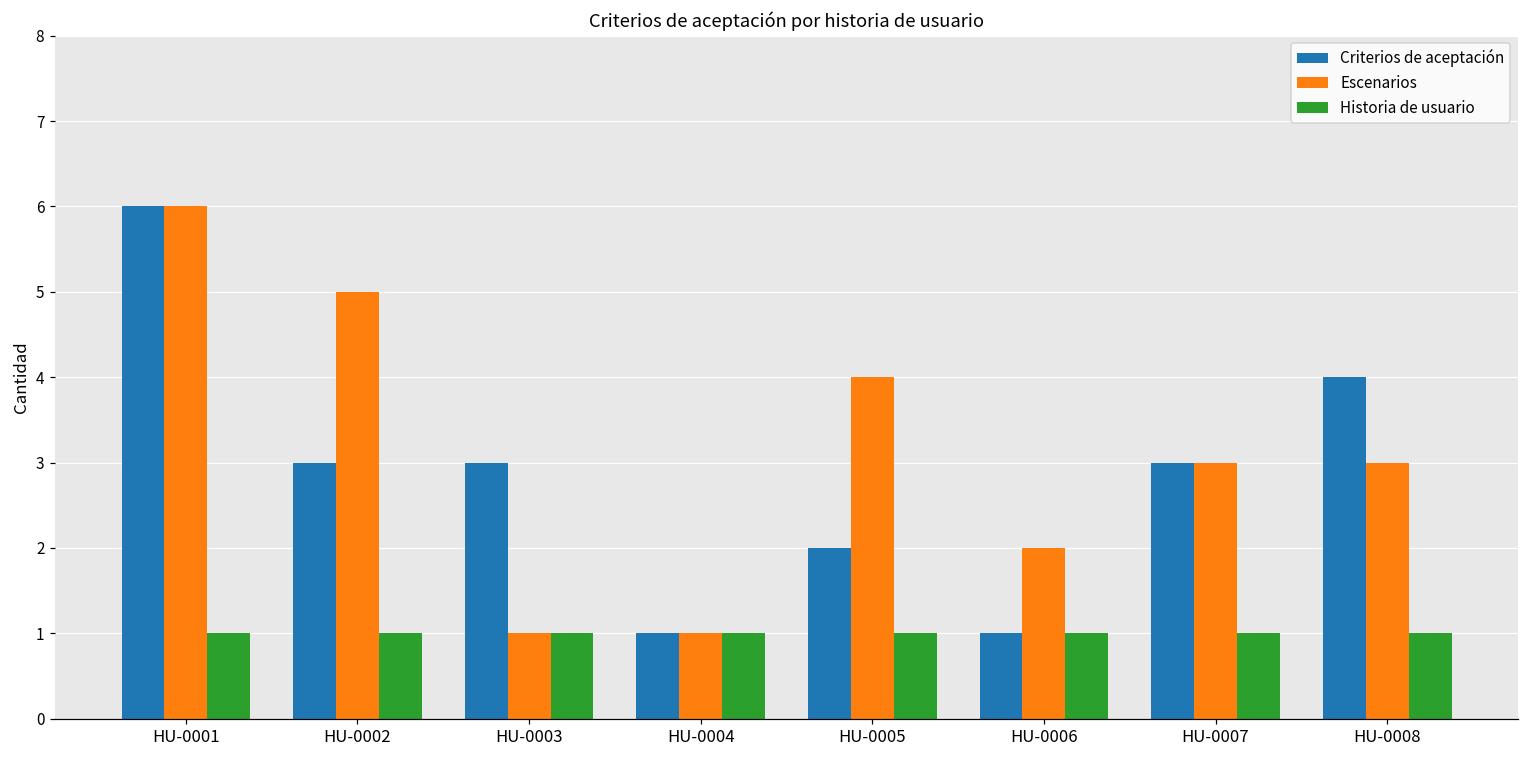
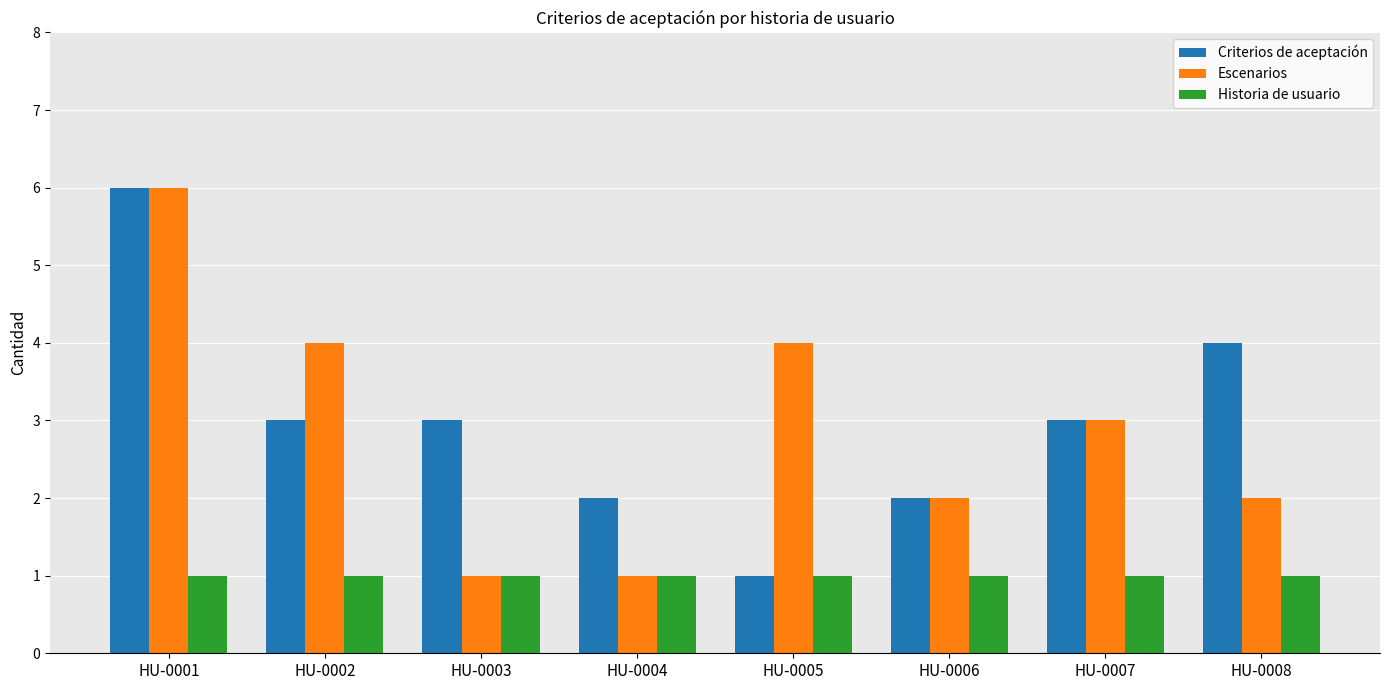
  {
    "Criterios de aceptación": {
      "HU-0001": 6,
      "HU-0002": 3,
      "HU-0003": 3,
-     "HU-0004": 1,
-     "HU-0005": 2,
-     "HU-0006": 1,
+     "HU-0004": 2,
+     "HU-0005": 1,
+     "HU-0006": 2,
      "HU-0007": 3,
      "HU-0008": 4
    },
    "Escenarios": {
      "HU-0001": 6,
-     "HU-0002": 5,
+     "HU-0002": 4,
      "HU-0003": 1,
      "HU-0004": 1,
      "HU-0005": 4,
      "HU-0006": 2,
      "HU-0007": 3,
-     "HU-0008": 3
+     "HU-0008": 2
    },
    "Historia de usuario": {
      "HU-0001": 1,
      "HU-0002": 1,
      "HU-0003": 1,
      "HU-0004": 1,
      "HU-0005": 1,
      "HU-0006": 1,
      "HU-0007": 1,
      "HU-0008": 1
    }
  }
